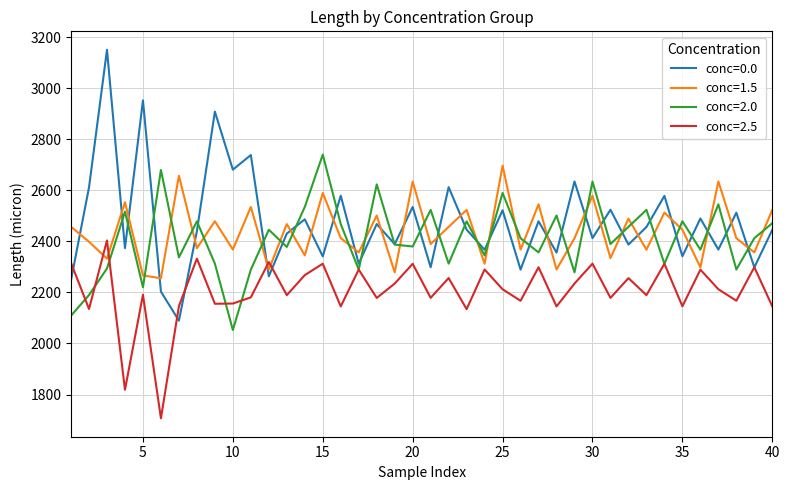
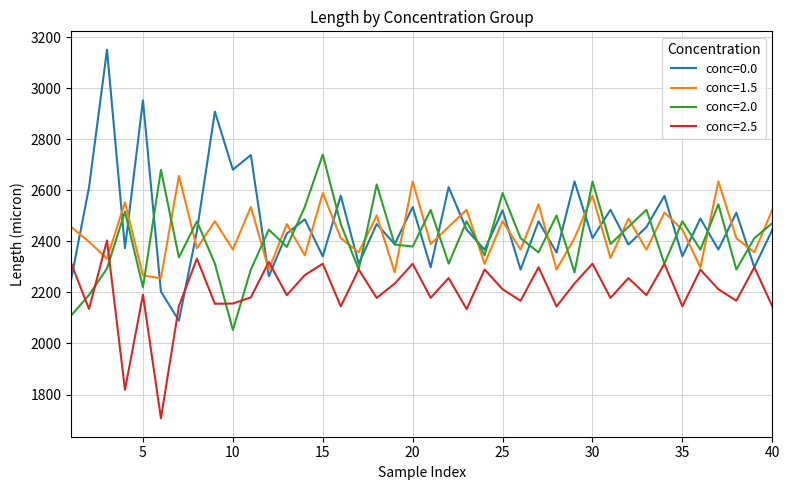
  {
    "conc=0.0": {
      "5": 2950,
      "10": 2680,
      "15": 2340,
      "20": 2530,
      "25": 2520,
      "30": 2410,
      "35": 2340,
      "40": 2450
    },
    "conc=1.5": {
      "5": 2270,
      "10": 2370,
      "15": 2590,
      "20": 2630,
-     "25": 2700,
+     "25": 2480,
      "30": 2580,
      "35": 2450,
      "40": 2520
    },
    "conc=2.0": {
      "5": 2220,
      "10": 2050,
      "15": 2740,
      "20": 2380,
      "25": 2590,
      "30": 2630,
      "35": 2480,
      "40": 2470
    },
    "conc=2.5": {
      "5": 2190,
      "10": 2160,
      "15": 2310,
      "20": 2310,
      "25": 2210,
      "30": 2310,
      "35": 2150,
      "40": 2150
    }
  }
